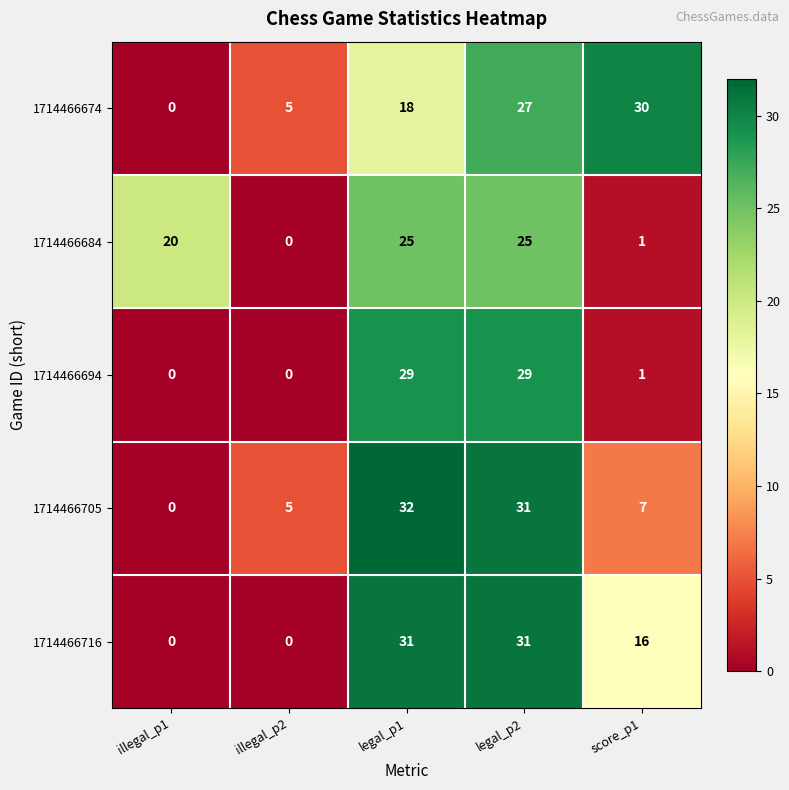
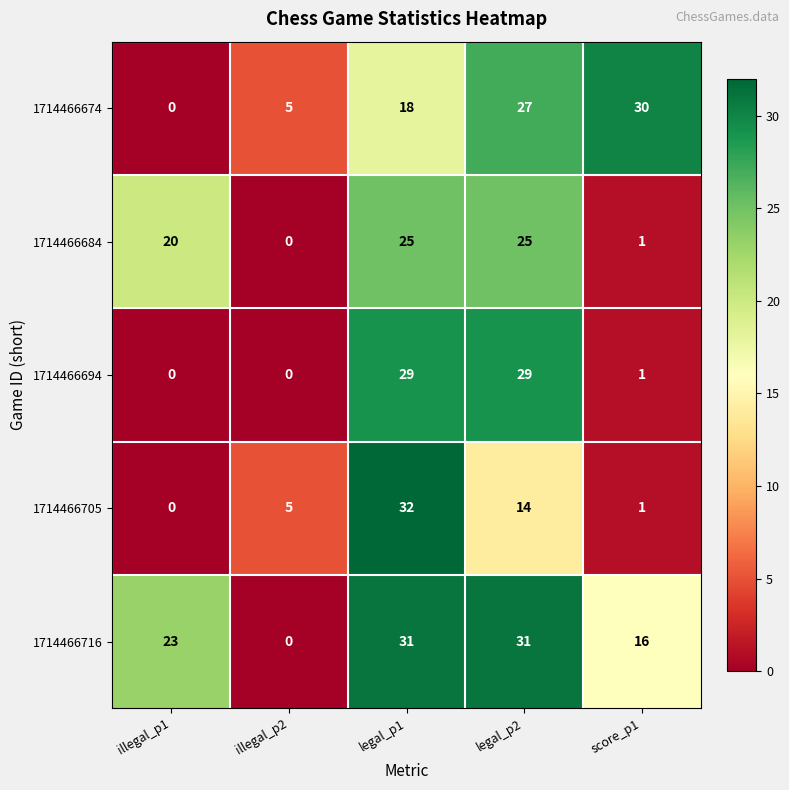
  {
    "1714466674": {
      "illegal_p1": 0,
      "illegal_p2": 5,
      "legal_p1": 18,
      "legal_p2": 27,
      "score_p1": 30
    },
    "1714466684": {
      "illegal_p1": 20,
      "illegal_p2": 0,
      "legal_p1": 25,
      "legal_p2": 25,
      "score_p1": 1
    },
    "1714466694": {
      "illegal_p1": 0,
      "illegal_p2": 0,
      "legal_p1": 29,
      "legal_p2": 29,
      "score_p1": 1
    },
    "1714466705": {
      "illegal_p1": 0,
      "illegal_p2": 5,
      "legal_p1": 32,
-     "legal_p2": 31,
-     "score_p1": 7
+     "legal_p2": 14,
+     "score_p1": 1
    },
    "1714466716": {
-     "illegal_p1": 0,
+     "illegal_p1": 23,
      "illegal_p2": 0,
      "legal_p1": 31,
      "legal_p2": 31,
      "score_p1": 16
    }
  }
